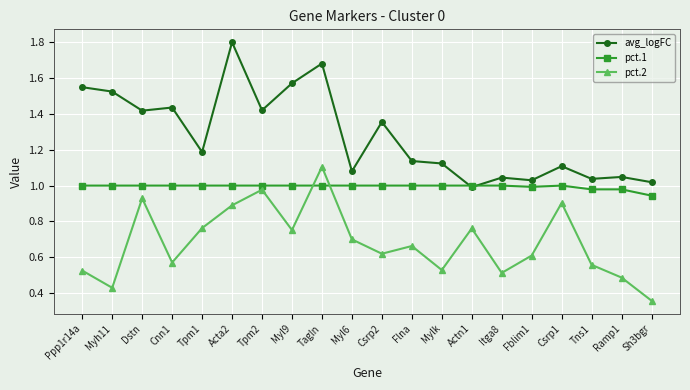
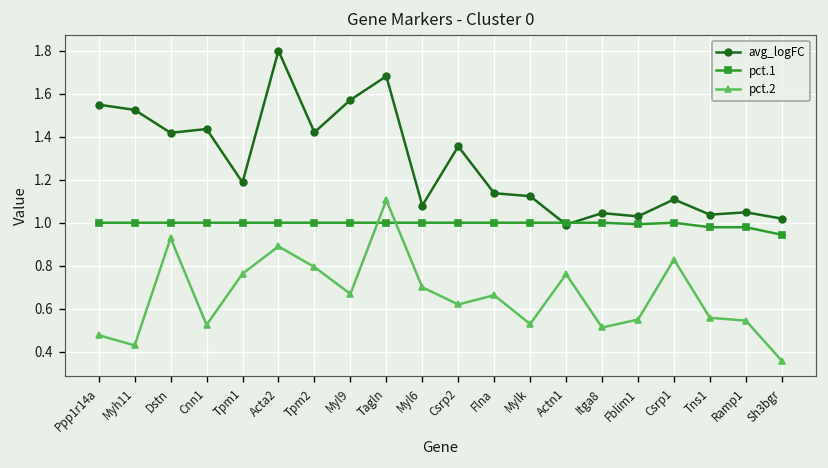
  {
    "pct.2": {
-     "Ppp1r14a": 0.53,
+     "Ppp1r14a": 0.48,
      "Myh11": 0.43,
      "Dstn": 0.93,
-     "Cnn1": 0.57,
+     "Cnn1": 0.53,
      "Tpm1": 0.76,
      "Acta2": 0.89,
-     "Tpm2": 0.98,
-     "Myl9": 0.75,
+     "Tpm2": 0.79,
+     "Myl9": 0.67,
      "Tagln": 1.11,
      "Myl6": 0.70,
      "Csrp2": 0.62,
      "Flna": 0.66,
      "Mylk": 0.53,
      "Actn1": 0.76,
      "Itga8": 0.51,
-     "Fblim1": 0.61,
-     "Csrp1": 0.90,
+     "Fblim1": 0.55,
+     "Csrp1": 0.83,
      "Tns1": 0.56,
-     "Ramp1": 0.49,
+     "Ramp1": 0.55,
      "Sh3bgr": 0.36
    }
  }
